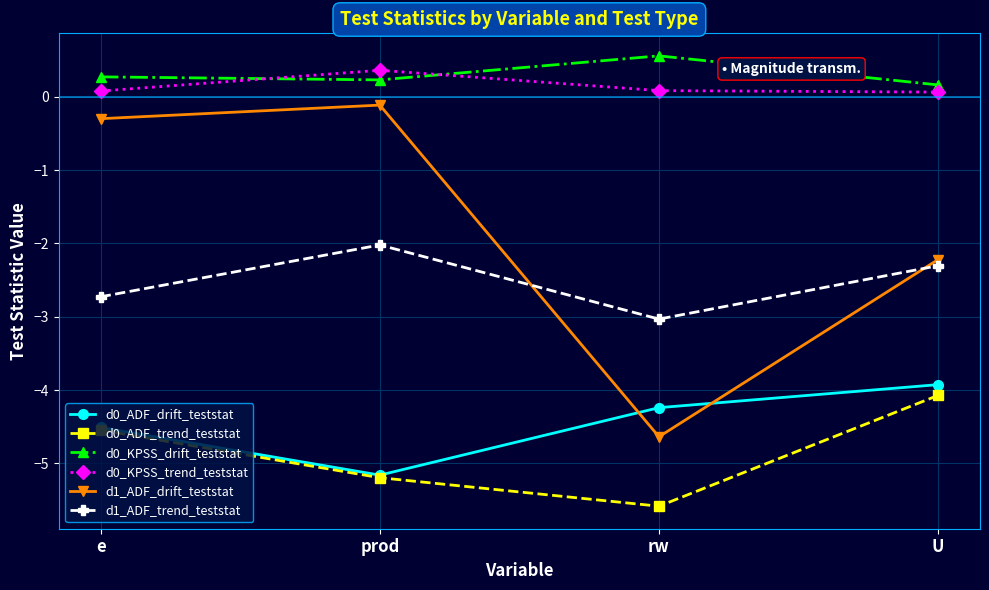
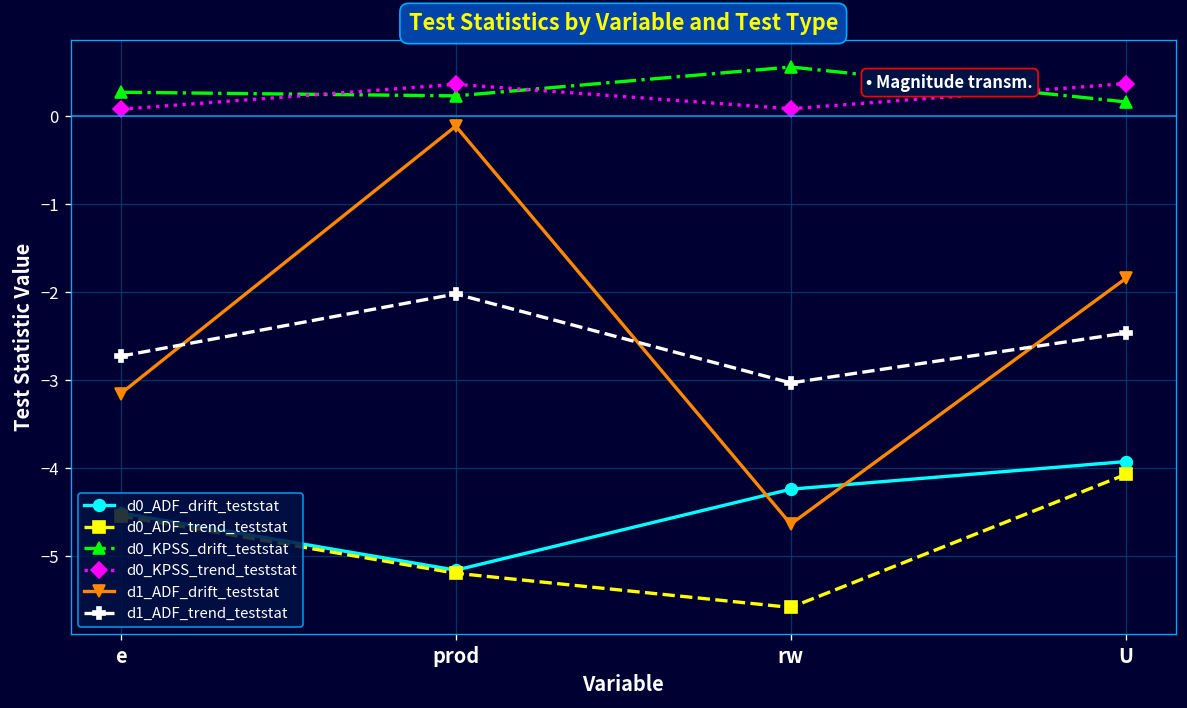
  {
    "d0_ADF_drift_teststat": {
      "prod": -5.2,
      "rw": -4.2,
      "U": -3.9
    },
    "d0_ADF_trend_teststat": {
      "prod": -5.2,
      "rw": -5.6,
      "U": -4.1
    },
    "d0_KPSS_drift_teststat": {
      "e": 0.3,
      "prod": 0.2,
      "rw": 0.6,
      "U": 0.2
    },
    "d0_KPSS_trend_teststat": {
      "e": 0.1,
      "prod": 0.4,
      "rw": 0.1,
-     "U": 0.1
+     "U": 0.4
    },
    "d1_ADF_drift_teststat": {
-     "e": -0.3,
+     "e": -3.2,
      "prod": -0.1,
      "rw": -4.6,
-     "U": -2.2
+     "U": -1.8
    },
    "d1_ADF_trend_teststat": {
      "e": -2.7,
      "prod": -2.0,
      "rw": -3.0,
-     "U": -2.3
+     "U": -2.5
    }
  }
